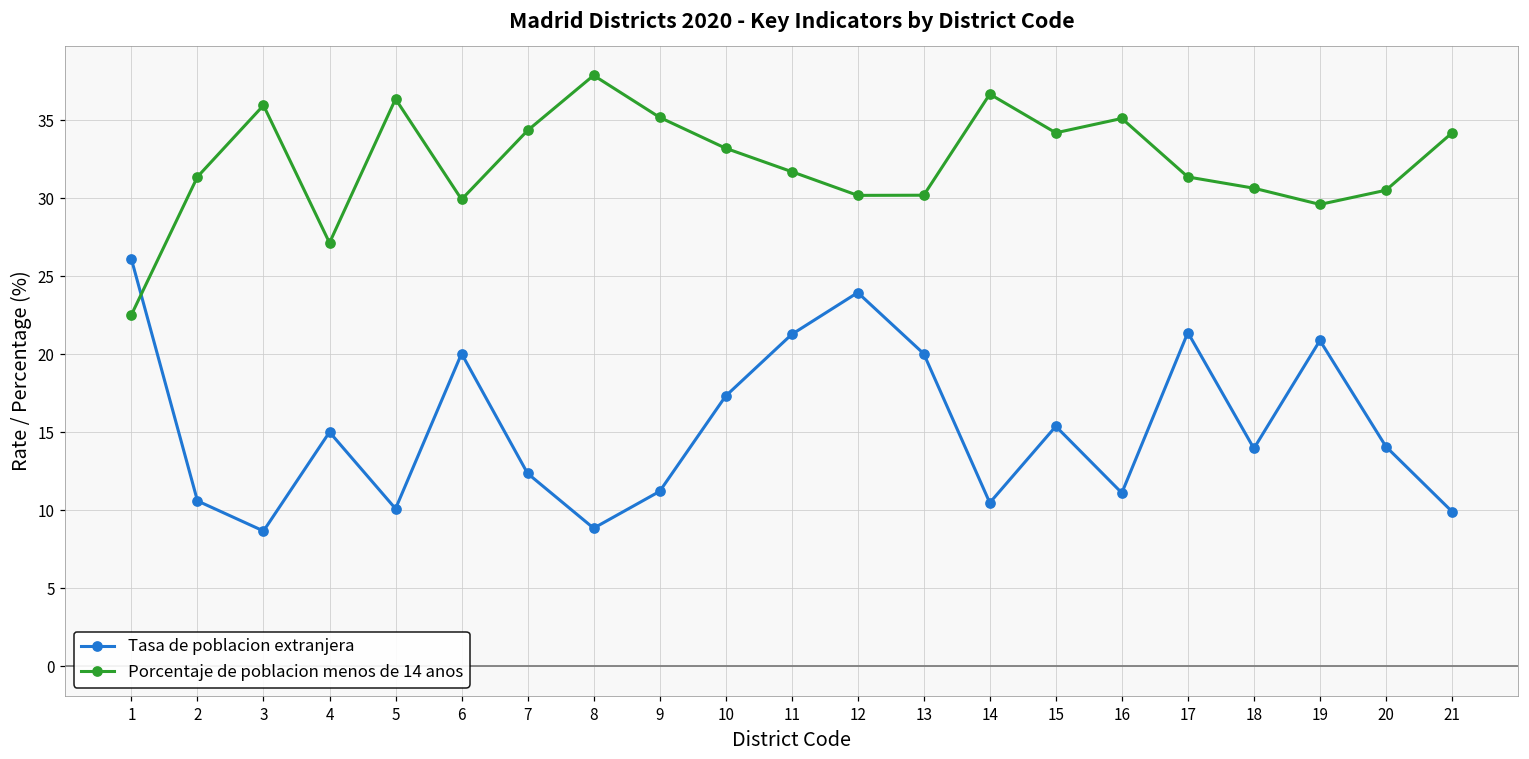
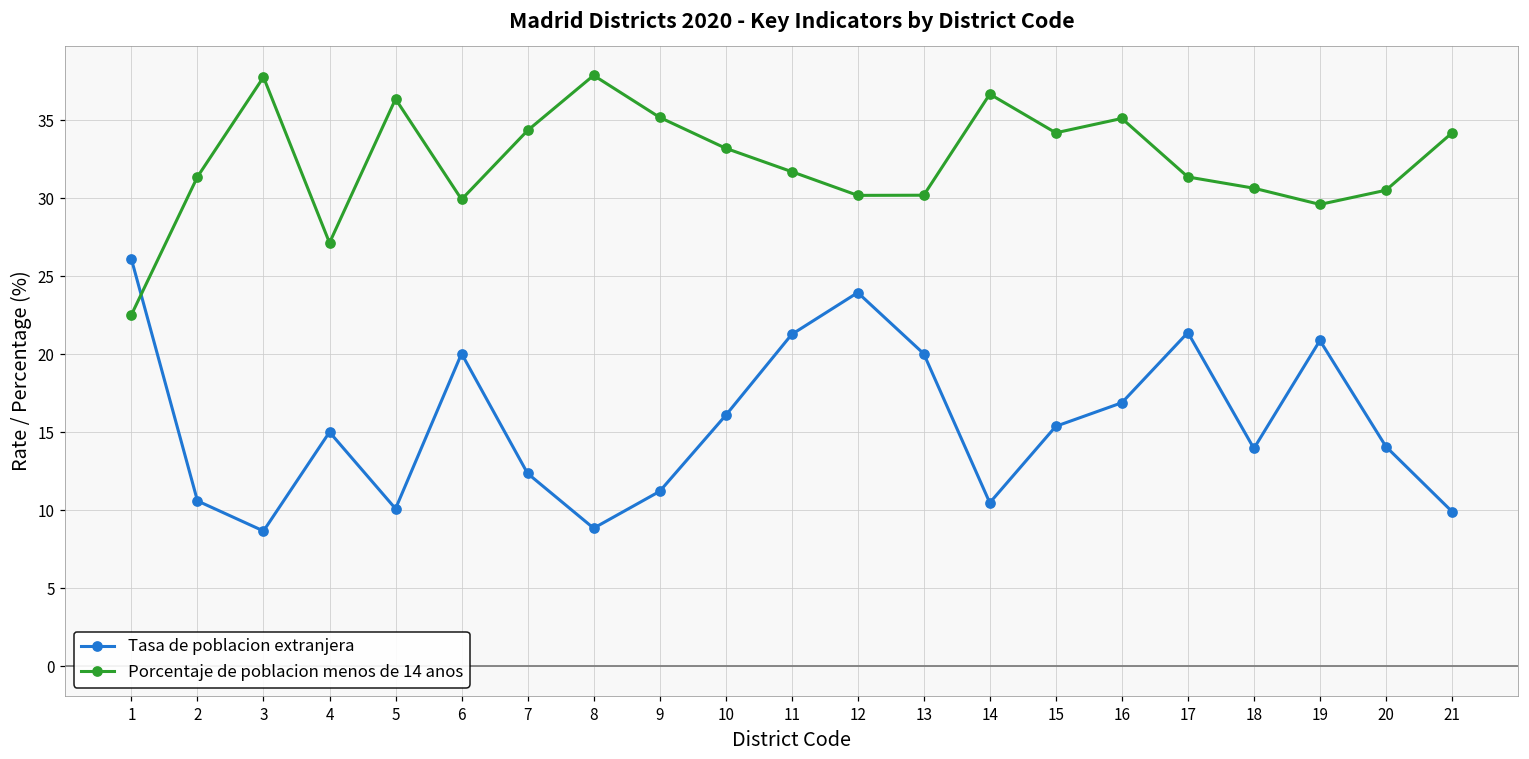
  {
    "Tasa de poblacion extranjera": {
      "1": 26.1,
      "2": 10.6,
      "3": 8.7,
      "4": 15.0,
      "5": 10.1,
      "6": 20.1,
      "7": 12.4,
      "8": 8.9,
      "9": 11.2,
-     "10": 17.3,
+     "10": 16.1,
      "11": 21.3,
      "12": 24.0,
      "13": 20.0,
      "14": 10.5,
      "15": 15.4,
-     "16": 11.1,
+     "16": 16.9,
      "17": 21.4,
      "18": 14.0,
      "19": 20.9,
      "20": 14.1,
      "21": 9.9
    },
    "Porcentaje de poblacion menos de 14 anos": {
      "1": 22.5,
      "2": 31.4,
-     "3": 36.0,
+     "3": 37.8,
      "4": 27.2,
      "5": 36.4,
      "6": 29.9,
      "7": 34.4,
      "8": 37.9,
      "9": 35.2,
      "10": 33.2,
      "11": 31.7,
      "12": 30.2,
      "13": 30.2,
      "14": 36.7,
      "15": 34.2,
      "16": 35.1,
      "17": 31.4,
      "18": 30.7,
      "19": 29.6,
      "20": 30.5,
      "21": 34.2
    }
  }
